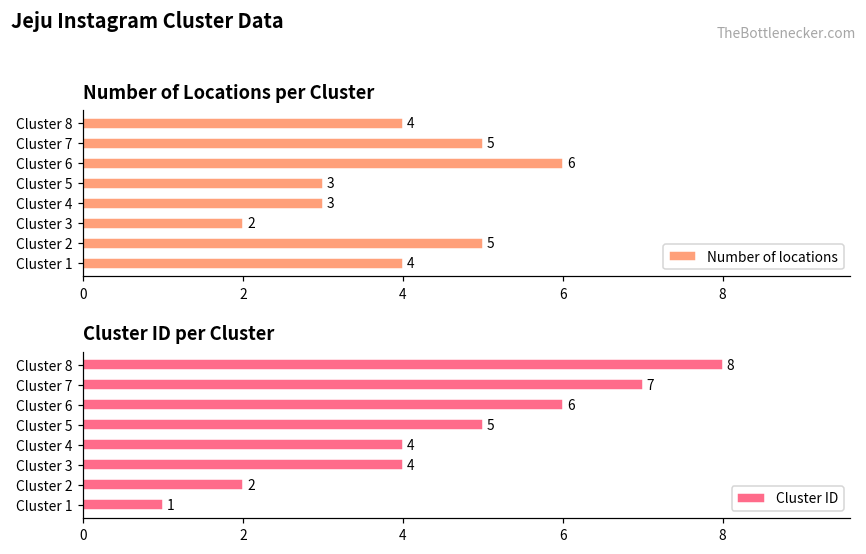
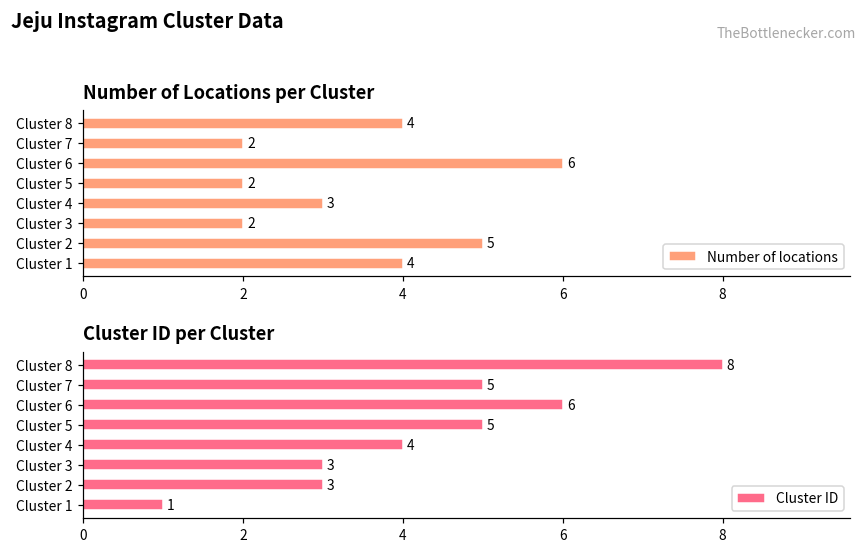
  {
    "Number of Locations per Cluster": {
      "Cluster 8": 4,
-     "Cluster 7": 5,
+     "Cluster 7": 2,
      "Cluster 6": 6,
-     "Cluster 5": 3,
+     "Cluster 5": 2,
      "Cluster 4": 3,
      "Cluster 3": 2,
      "Cluster 2": 5,
      "Cluster 1": 4
    },
    "Cluster ID per Cluster": {
      "Cluster 8": 8,
-     "Cluster 7": 7,
+     "Cluster 7": 5,
      "Cluster 6": 6,
      "Cluster 5": 5,
      "Cluster 4": 4,
-     "Cluster 3": 4,
-     "Cluster 2": 2,
+     "Cluster 3": 3,
+     "Cluster 2": 3,
      "Cluster 1": 1
    }
  }
